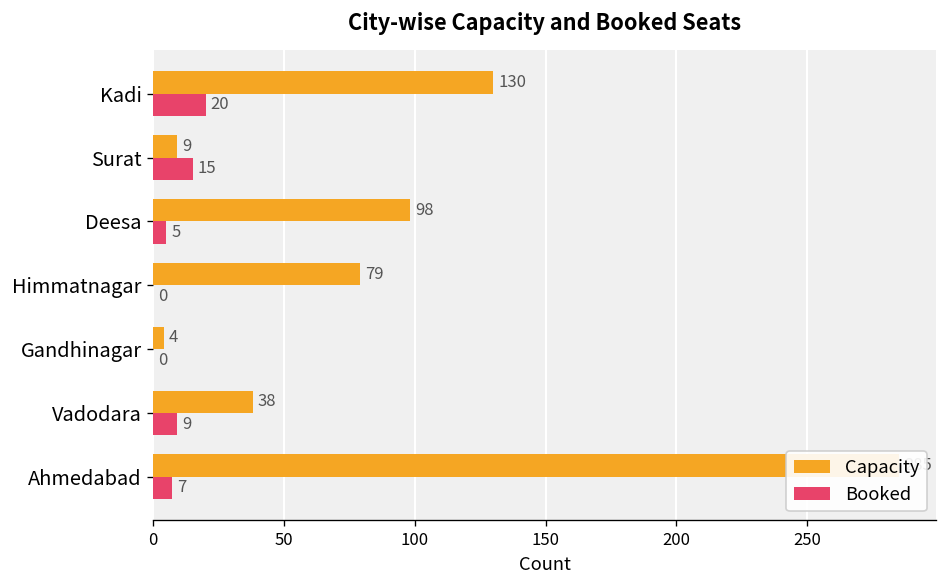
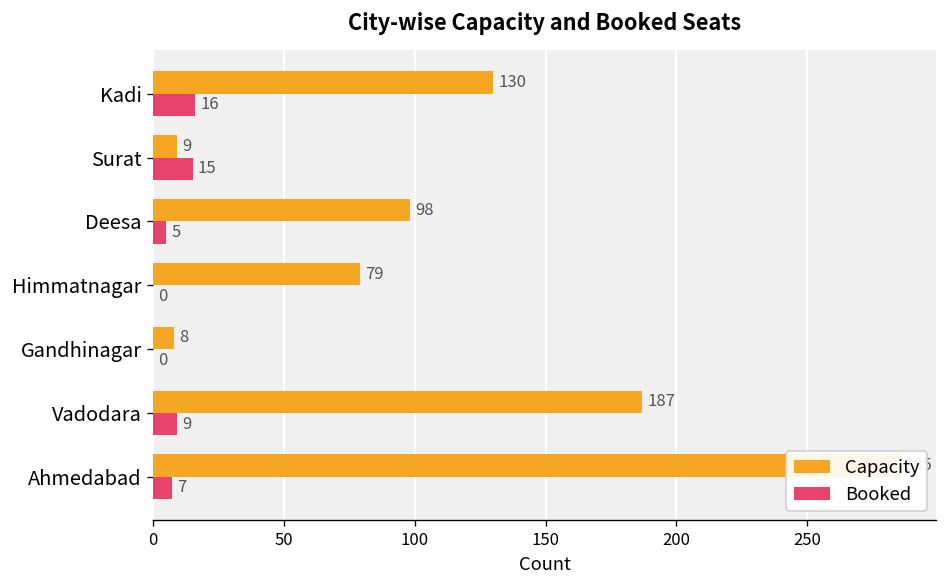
  {
    "Capacity": {
      "Kadi": 130,
      "Surat": 9,
      "Deesa": 98,
      "Himmatnagar": 79,
-     "Gandhinagar": 4,
-     "Vadodara": 38
+     "Gandhinagar": 8,
+     "Vadodara": 187
    },
    "Booked": {
-     "Kadi": 20,
+     "Kadi": 16,
      "Surat": 15,
      "Deesa": 5,
      "Himmatnagar": 0,
      "Gandhinagar": 0,
      "Vadodara": 9,
      "Ahmedabad": 7
    }
  }
